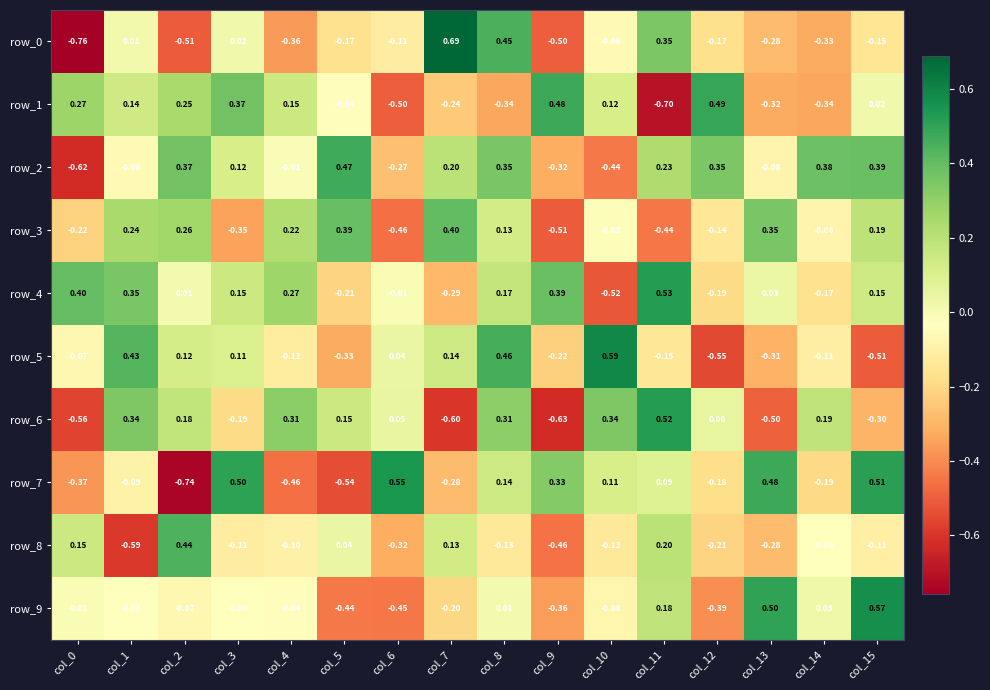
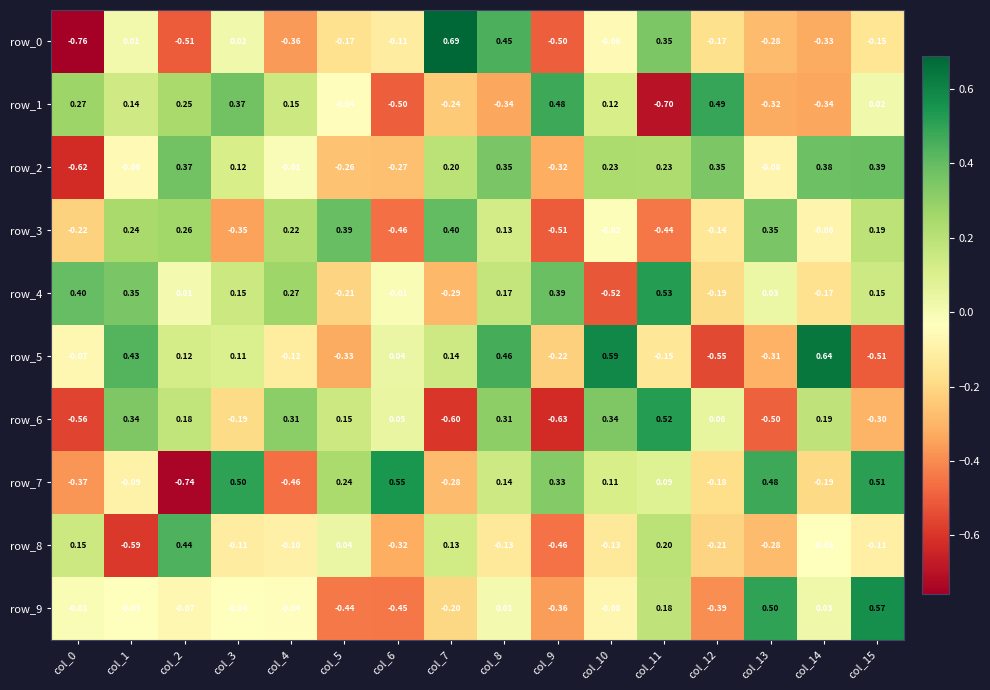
  {
    "row_0": {
      "col_0": -0.76,
      "col_1": 0.01,
      "col_2": -0.51,
      "col_3": 0.02,
      "col_4": -0.36,
      "col_5": -0.17,
      "col_6": -0.11,
      "col_7": 0.69,
      "col_8": 0.45,
      "col_9": -0.50,
      "col_10": -0.06,
      "col_11": 0.35,
      "col_12": -0.17,
      "col_13": -0.28,
      "col_14": -0.33,
      "col_15": -0.15
    },
    "row_1": {
      "col_0": 0.27,
      "col_1": 0.14,
      "col_2": 0.25,
      "col_3": 0.37,
      "col_4": 0.15,
      "col_5": -0.04,
      "col_6": -0.50,
      "col_7": -0.24,
      "col_8": -0.34,
      "col_9": 0.48,
      "col_10": 0.12,
      "col_11": -0.70,
      "col_12": 0.49,
      "col_13": -0.32,
      "col_14": -0.34,
      "col_15": 0.02
    },
    "row_2": {
      "col_0": -0.62,
      "col_1": -0.06,
      "col_2": 0.37,
      "col_3": 0.12,
      "col_4": -0.01,
-     "col_5": 0.47,
+     "col_5": -0.26,
      "col_6": -0.27,
      "col_7": 0.20,
      "col_8": 0.35,
      "col_9": -0.32,
-     "col_10": -0.44,
+     "col_10": 0.23,
      "col_11": 0.23,
      "col_12": 0.35,
      "col_13": -0.08,
      "col_14": 0.38,
      "col_15": 0.39
    },
    "row_3": {
      "col_0": -0.22,
      "col_1": 0.24,
      "col_2": 0.26,
      "col_3": -0.35,
      "col_4": 0.22,
      "col_5": 0.39,
      "col_6": -0.46,
      "col_7": 0.40,
      "col_8": 0.13,
      "col_9": -0.51,
      "col_10": -0.02,
      "col_11": -0.44,
      "col_12": -0.14,
      "col_13": 0.35,
      "col_14": -0.08,
      "col_15": 0.19
    },
    "row_4": {
      "col_0": 0.40,
      "col_1": 0.35,
      "col_2": 0.01,
      "col_3": 0.15,
      "col_4": 0.27,
      "col_5": -0.21,
      "col_6": -0.01,
      "col_7": -0.29,
      "col_8": 0.17,
      "col_9": 0.39,
      "col_10": -0.52,
      "col_11": 0.53,
      "col_12": -0.19,
      "col_13": 0.03,
      "col_14": -0.17,
      "col_15": 0.15
    },
    "row_5": {
      "col_0": -0.07,
      "col_1": 0.43,
      "col_2": 0.12,
      "col_3": 0.11,
      "col_4": -0.12,
      "col_5": -0.33,
      "col_6": 0.04,
      "col_7": 0.14,
      "col_8": 0.46,
      "col_9": -0.22,
      "col_10": 0.59,
      "col_11": -0.15,
      "col_12": -0.55,
      "col_13": -0.31,
-     "col_14": -0.11,
+     "col_14": 0.64,
      "col_15": -0.51
    },
    "row_6": {
      "col_0": -0.56,
      "col_1": 0.34,
      "col_2": 0.18,
      "col_3": -0.19,
      "col_4": 0.31,
      "col_5": 0.15,
      "col_6": 0.05,
      "col_7": -0.60,
      "col_8": 0.31,
      "col_9": -0.63,
      "col_10": 0.34,
      "col_11": 0.52,
      "col_12": 0.06,
      "col_13": -0.50,
      "col_14": 0.19,
      "col_15": -0.30
    },
    "row_7": {
      "col_0": -0.37,
      "col_1": -0.09,
      "col_2": -0.74,
      "col_3": 0.50,
      "col_4": -0.46,
-     "col_5": -0.54,
+     "col_5": 0.24,
      "col_6": 0.55,
      "col_7": -0.28,
      "col_8": 0.14,
      "col_9": 0.33,
      "col_10": 0.11,
      "col_11": 0.09,
      "col_12": -0.18,
      "col_13": 0.48,
      "col_14": -0.19,
      "col_15": 0.51
    },
    "row_8": {
      "col_0": 0.15,
      "col_1": -0.59,
      "col_2": 0.44,
      "col_3": -0.11,
      "col_4": -0.10,
      "col_5": 0.04,
      "col_6": -0.32,
      "col_7": 0.13,
      "col_8": -0.13,
      "col_9": -0.46,
      "col_10": -0.13,
      "col_11": 0.20,
      "col_12": -0.21,
      "col_13": -0.28,
      "col_14": -0.03,
      "col_15": -0.11
    },
    "row_9": {
      "col_0": -0.01,
      "col_1": -0.03,
      "col_2": -0.07,
      "col_3": -0.04,
      "col_4": -0.04,
      "col_5": -0.44,
      "col_6": -0.45,
      "col_7": -0.20,
      "col_8": 0.01,
      "col_9": -0.36,
      "col_10": -0.08,
      "col_11": 0.18,
      "col_12": -0.39,
      "col_13": 0.50,
      "col_14": 0.03,
      "col_15": 0.57
    }
  }
